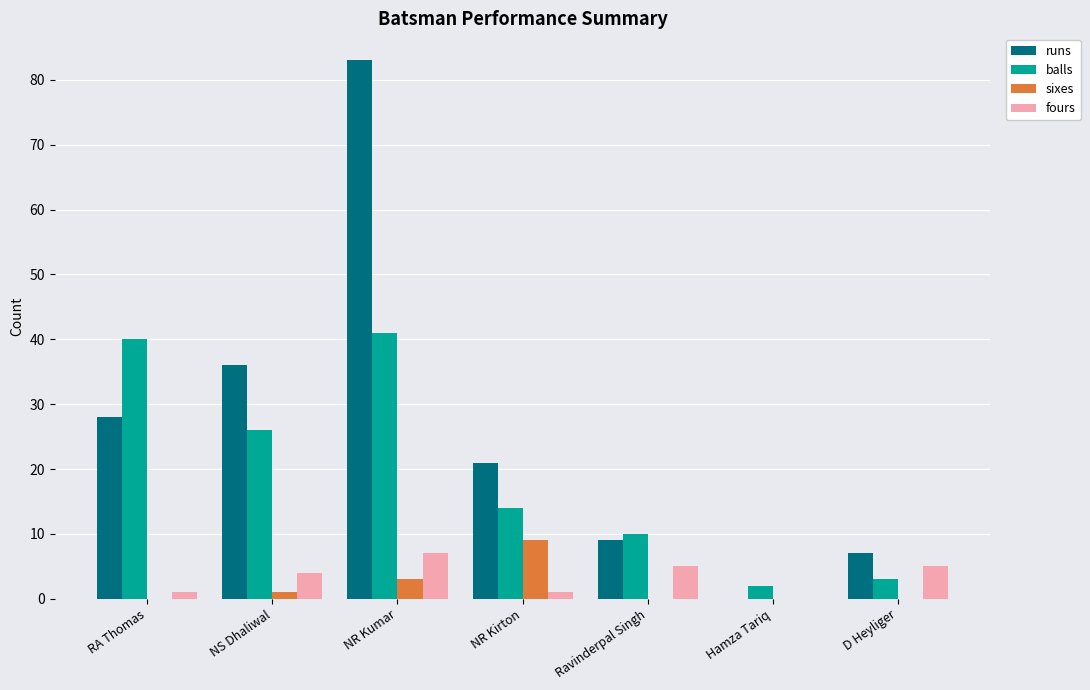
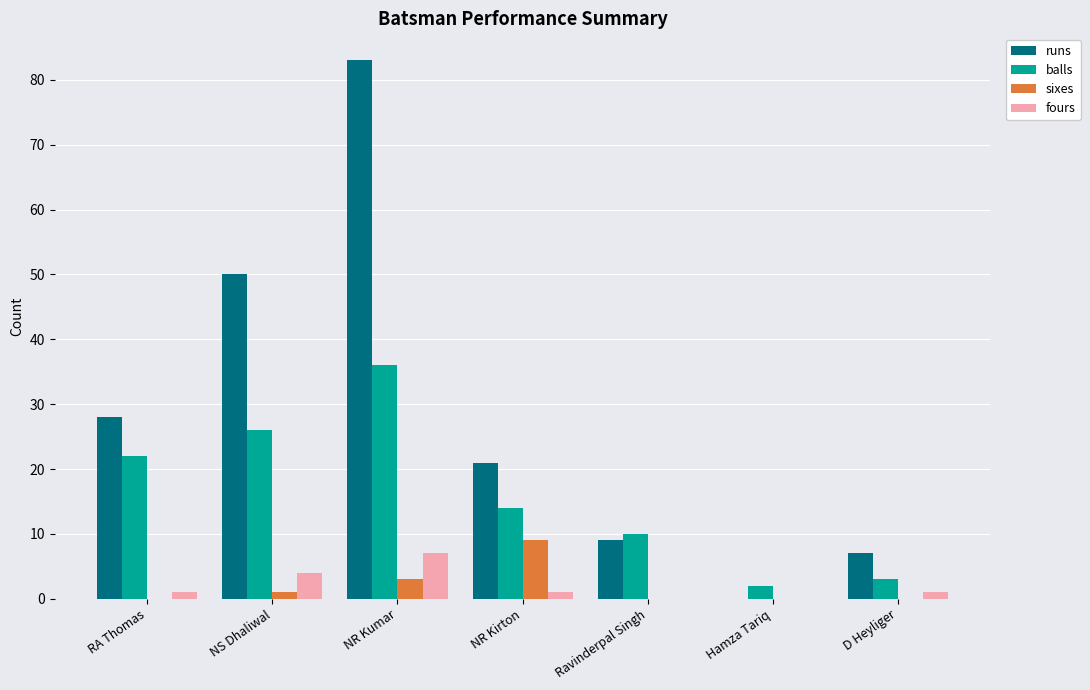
  {
    "runs": {
      "RA Thomas": 28,
-     "NS Dhaliwal": 36,
+     "NS Dhaliwal": 50,
      "NR Kumar": 83,
      "NR Kirton": 21,
      "Ravinderpal Singh": 9,
      "Hamza Tariq": 0,
      "D Heyliger": 7
    },
    "balls": {
-     "RA Thomas": 40,
+     "RA Thomas": 22,
      "NS Dhaliwal": 26,
-     "NR Kumar": 41,
+     "NR Kumar": 36,
      "NR Kirton": 14,
      "Ravinderpal Singh": 10,
      "Hamza Tariq": 2,
      "D Heyliger": 3
    },
    "sixes": {
      "RA Thomas": 0,
      "NS Dhaliwal": 1,
      "NR Kumar": 3,
      "NR Kirton": 9,
      "Ravinderpal Singh": 0,
      "Hamza Tariq": 0,
      "D Heyliger": 0
    },
    "fours": {
      "RA Thomas": 1,
      "NS Dhaliwal": 4,
      "NR Kumar": 7,
      "NR Kirton": 1,
-     "Ravinderpal Singh": 5,
+     "Ravinderpal Singh": 0,
      "Hamza Tariq": 0,
-     "D Heyliger": 5
+     "D Heyliger": 1
    }
  }
